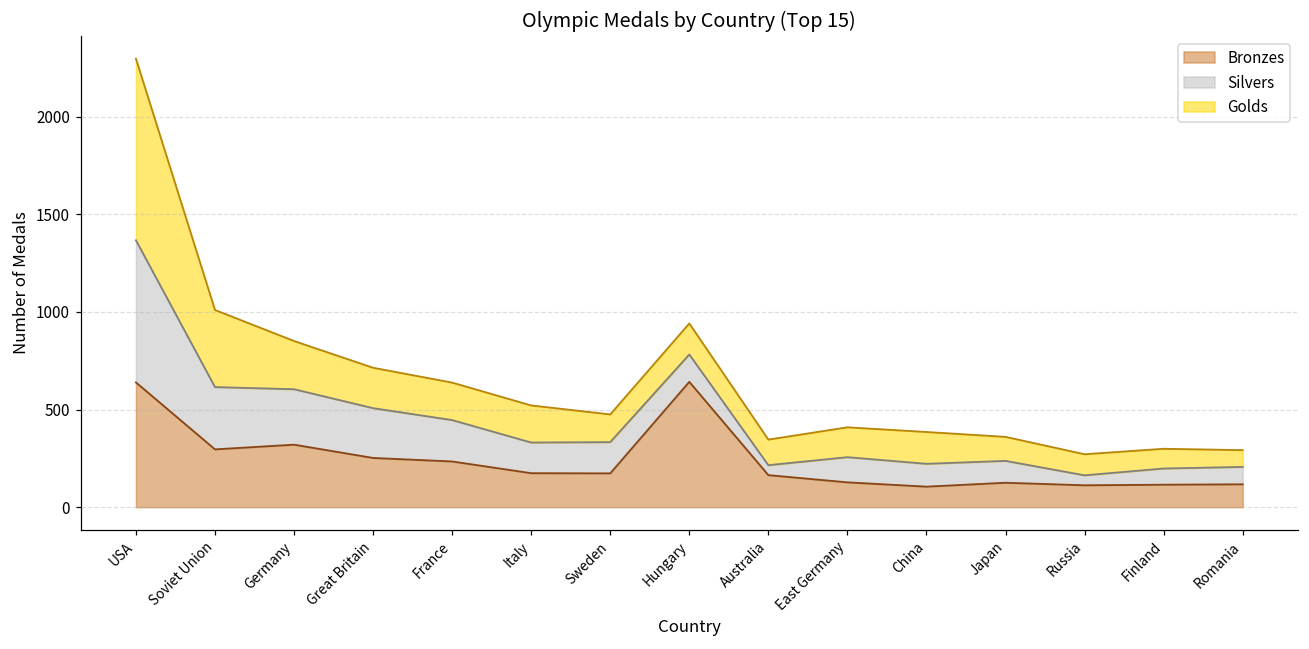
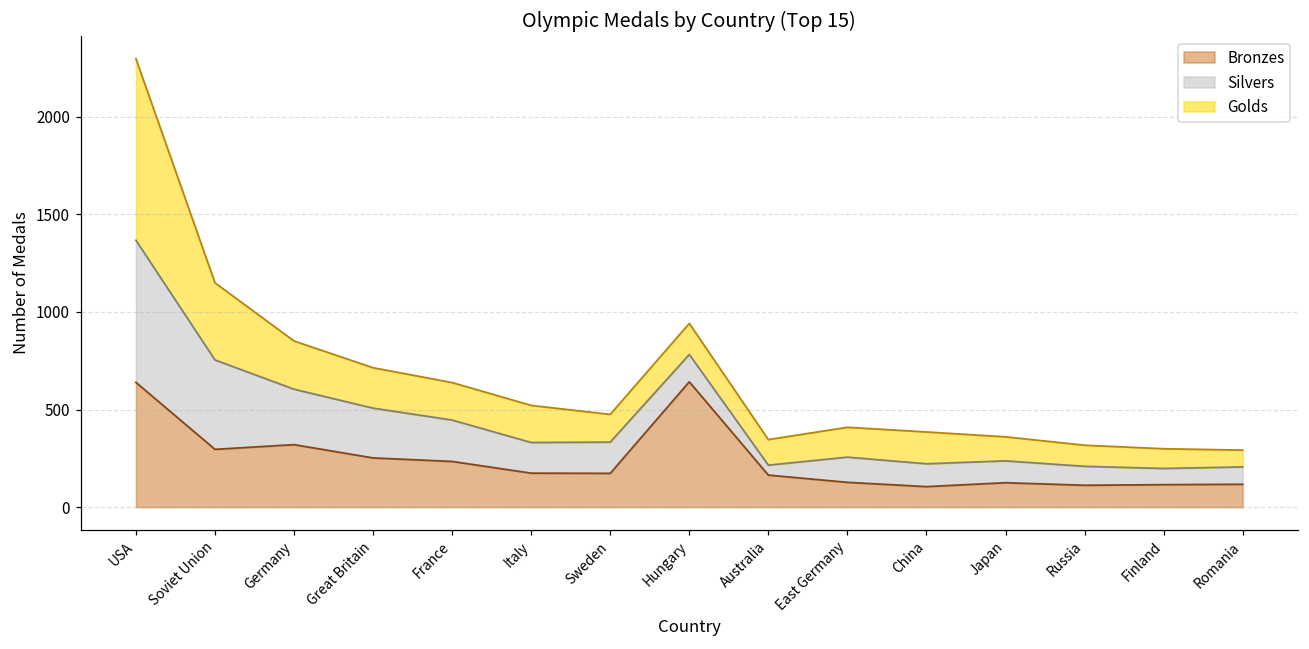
  {
    "Bronzes": {
      "USA": 640,
      "Soviet Union": 300,
      "Germany": 320,
      "Great Britain": 250,
      "France": 230,
      "Italy": 170,
      "Sweden": 170,
      "Hungary": 640,
      "Australia": 160,
      "East Germany": 130,
      "China": 110,
      "Japan": 130,
      "Russia": 110,
      "Finland": 120,
      "Romania": 120
    },
    "Silvers": {
      "USA": 730,
-     "Soviet Union": 320,
+     "Soviet Union": 460,
      "Germany": 280,
      "Great Britain": 260,
      "France": 210,
      "Italy": 160,
      "Sweden": 160,
      "Hungary": 140,
      "Australia": 50,
      "East Germany": 130,
      "China": 120,
      "Japan": 110,
-     "Russia": 50,
+     "Russia": 100,
      "Finland": 80,
      "Romania": 90
    },
    "Golds": {
      "USA": 930,
      "Soviet Union": 400,
      "Germany": 250,
      "Great Britain": 210,
      "France": 190,
      "Italy": 190,
      "Sweden": 140,
      "Hungary": 160,
      "Australia": 130,
      "East Germany": 150,
      "China": 160,
      "Japan": 120,
      "Russia": 110,
      "Finland": 100,
      "Romania": 90
    }
  }
